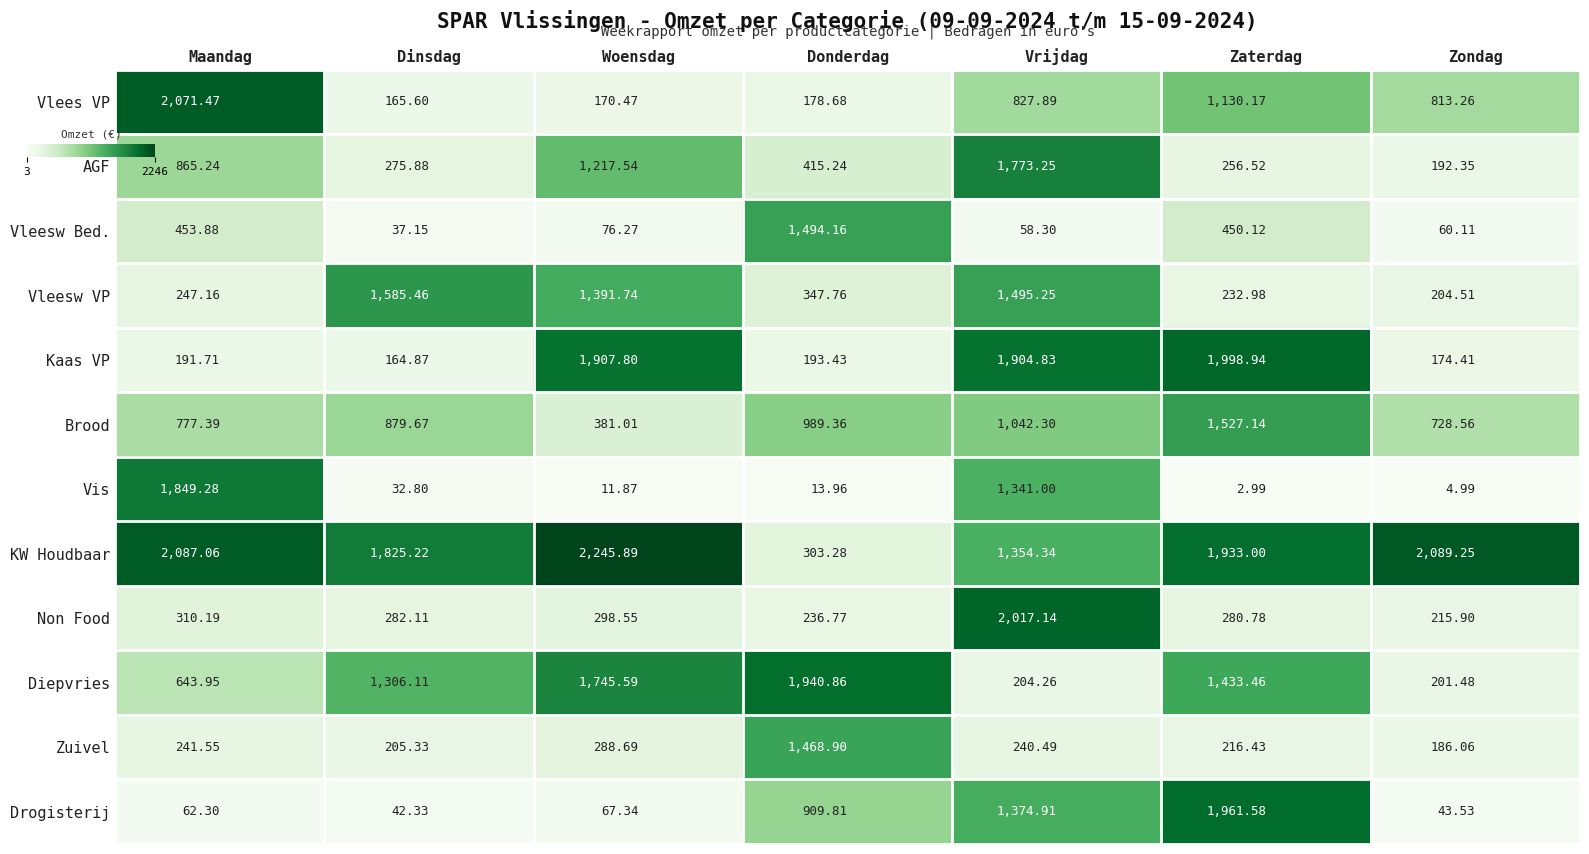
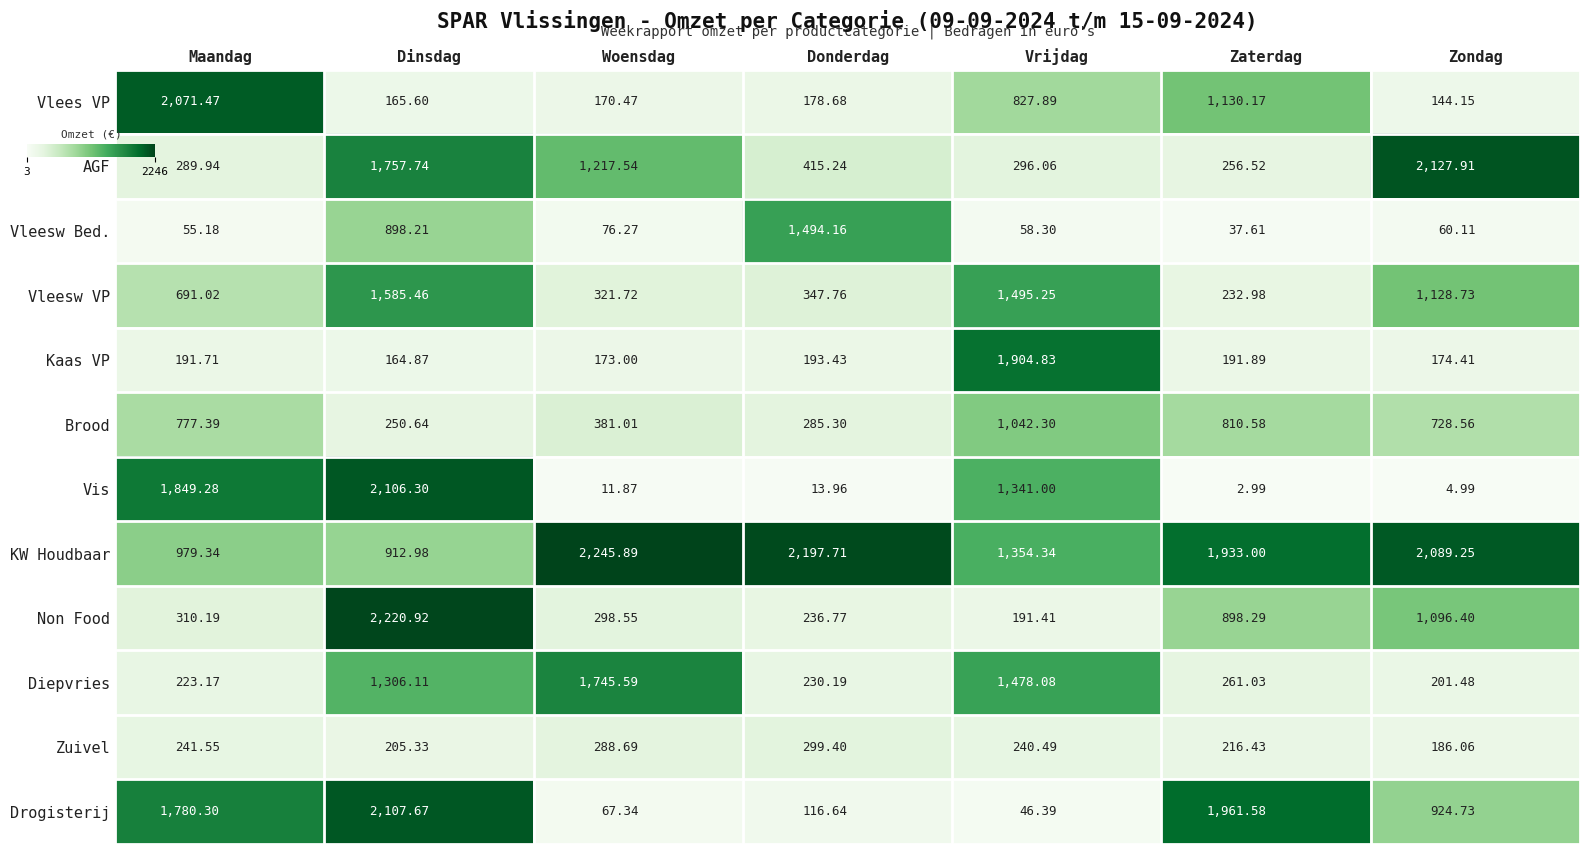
  {
    "Vlees VP": {
      "Maandag": "2,071.47",
      "Dinsdag": "165.60",
      "Woensdag": "170.47",
      "Donderdag": "178.68",
      "Vrijdag": "827.89",
      "Zaterdag": "1,130.17",
-     "Zondag": "813.26"
+     "Zondag": "144.15"
    },
    "AGF": {
-     "Maandag": "865.24",
-     "Dinsdag": "275.88",
+     "Maandag": "289.94",
+     "Dinsdag": "1,757.74",
      "Woensdag": "1,217.54",
      "Donderdag": "415.24",
-     "Vrijdag": "1,773.25",
+     "Vrijdag": "296.06",
      "Zaterdag": "256.52",
-     "Zondag": "192.35"
+     "Zondag": "2,127.91"
    },
    "Vleesw Bed.": {
-     "Maandag": "453.88",
-     "Dinsdag": "37.15",
+     "Maandag": "55.18",
+     "Dinsdag": "898.21",
      "Woensdag": "76.27",
      "Donderdag": "1,494.16",
      "Vrijdag": "58.30",
-     "Zaterdag": "450.12",
+     "Zaterdag": "37.61",
      "Zondag": "60.11"
    },
    "Vleesw VP": {
-     "Maandag": "247.16",
+     "Maandag": "691.02",
      "Dinsdag": "1,585.46",
-     "Woensdag": "1,391.74",
+     "Woensdag": "321.72",
      "Donderdag": "347.76",
      "Vrijdag": "1,495.25",
      "Zaterdag": "232.98",
-     "Zondag": "204.51"
+     "Zondag": "1,128.73"
    },
    "Kaas VP": {
      "Maandag": "191.71",
      "Dinsdag": "164.87",
-     "Woensdag": "1,907.80",
+     "Woensdag": "173.00",
      "Donderdag": "193.43",
      "Vrijdag": "1,904.83",
-     "Zaterdag": "1,998.94",
+     "Zaterdag": "191.89",
      "Zondag": "174.41"
    },
    "Brood": {
      "Maandag": "777.39",
-     "Dinsdag": "879.67",
+     "Dinsdag": "250.64",
      "Woensdag": "381.01",
-     "Donderdag": "989.36",
+     "Donderdag": "285.30",
      "Vrijdag": "1,042.30",
-     "Zaterdag": "1,527.14",
+     "Zaterdag": "810.58",
      "Zondag": "728.56"
    },
    "Vis": {
      "Maandag": "1,849.28",
-     "Dinsdag": "32.80",
+     "Dinsdag": "2,106.30",
      "Woensdag": "11.87",
      "Donderdag": "13.96",
      "Vrijdag": "1,341.00",
      "Zaterdag": "2.99",
      "Zondag": "4.99"
    },
    "KW Houdbaar": {
-     "Maandag": "2,087.06",
-     "Dinsdag": "1,825.22",
+     "Maandag": "979.34",
+     "Dinsdag": "912.98",
      "Woensdag": "2,245.89",
-     "Donderdag": "303.28",
+     "Donderdag": "2,197.71",
      "Vrijdag": "1,354.34",
      "Zaterdag": "1,933.00",
      "Zondag": "2,089.25"
    },
    "Non Food": {
      "Maandag": "310.19",
-     "Dinsdag": "282.11",
+     "Dinsdag": "2,220.92",
      "Woensdag": "298.55",
      "Donderdag": "236.77",
-     "Vrijdag": "2,017.14",
-     "Zaterdag": "280.78",
-     "Zondag": "215.90"
+     "Vrijdag": "191.41",
+     "Zaterdag": "898.29",
+     "Zondag": "1,096.40"
    },
    "Diepvries": {
-     "Maandag": "643.95",
+     "Maandag": "223.17",
      "Dinsdag": "1,306.11",
      "Woensdag": "1,745.59",
-     "Donderdag": "1,940.86",
-     "Vrijdag": "204.26",
-     "Zaterdag": "1,433.46",
+     "Donderdag": "230.19",
+     "Vrijdag": "1,478.08",
+     "Zaterdag": "261.03",
      "Zondag": "201.48"
    },
    "Zuivel": {
      "Maandag": "241.55",
      "Dinsdag": "205.33",
      "Woensdag": "288.69",
-     "Donderdag": "1,468.90",
+     "Donderdag": "299.40",
      "Vrijdag": "240.49",
      "Zaterdag": "216.43",
      "Zondag": "186.06"
    },
    "Drogisterij": {
-     "Maandag": "62.30",
-     "Dinsdag": "42.33",
+     "Maandag": "1,780.30",
+     "Dinsdag": "2,107.67",
      "Woensdag": "67.34",
-     "Donderdag": "909.81",
-     "Vrijdag": "1,374.91",
+     "Donderdag": "116.64",
+     "Vrijdag": "46.39",
      "Zaterdag": "1,961.58",
-     "Zondag": "43.53"
+     "Zondag": "924.73"
    }
  }
